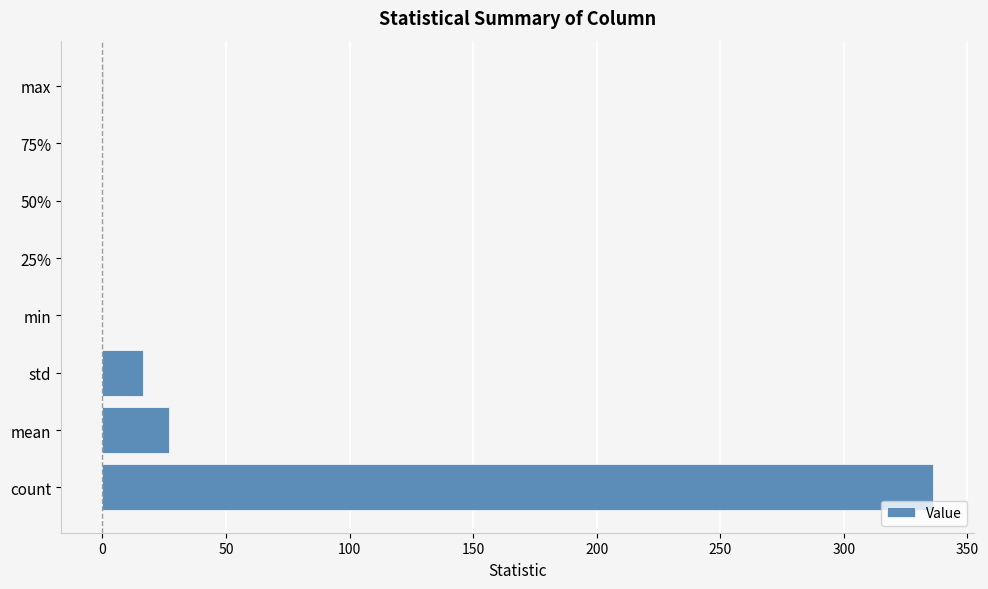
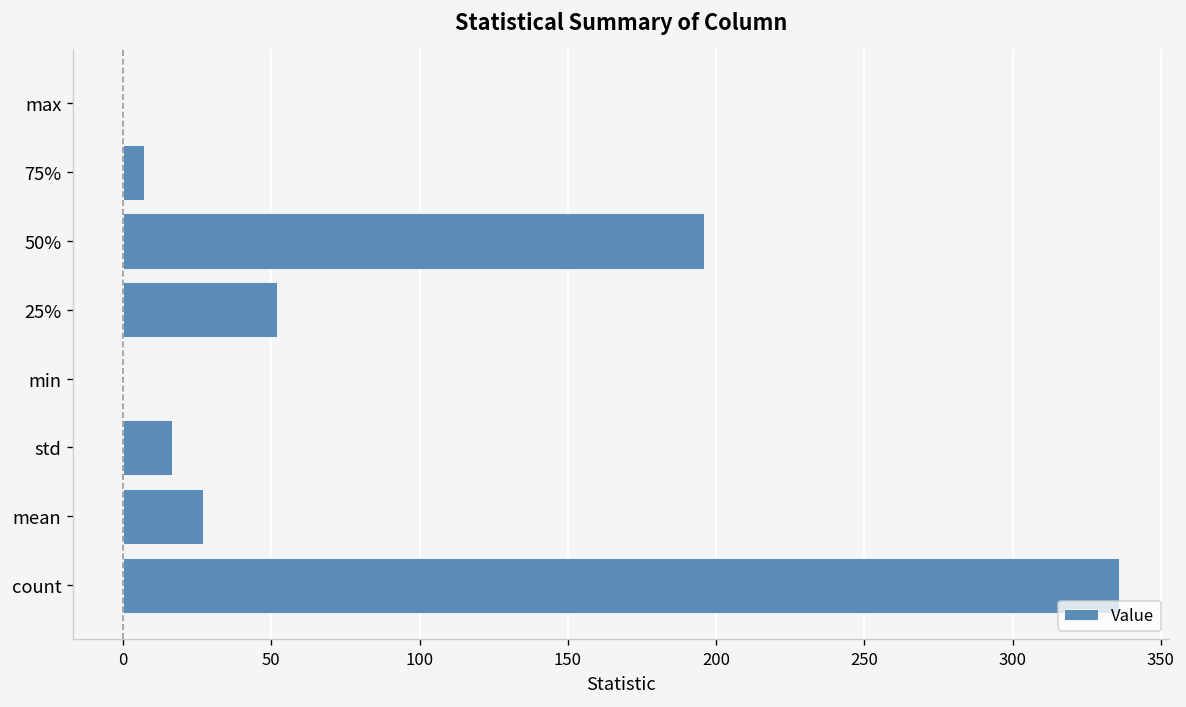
  {
-   "75%": 0,
-   "50%": 0,
-   "25%": 0,
+   "75%": 7,
+   "50%": 196,
+   "25%": 52,
    "std": 16,
    "mean": 27,
    "count": 336
  }
